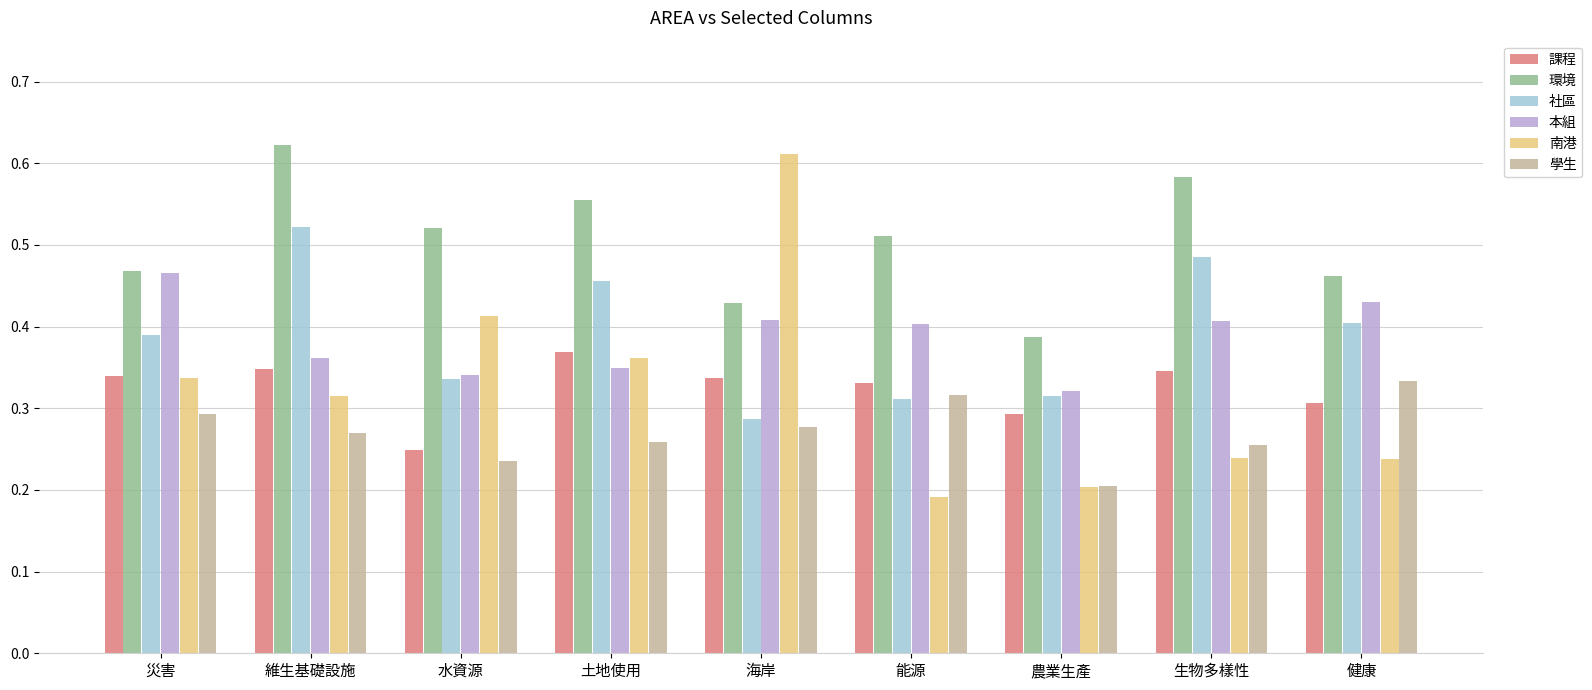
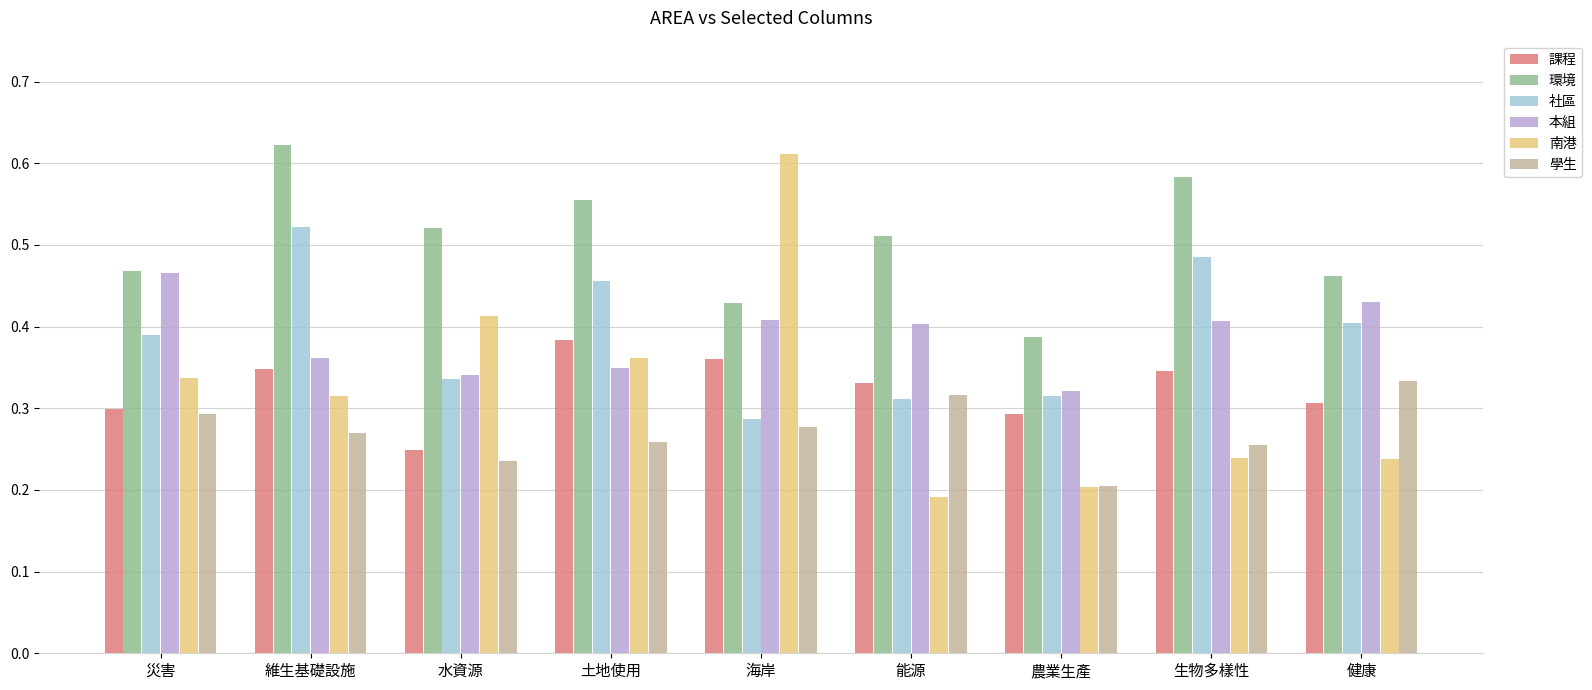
  {
    "課程": {
-     "災害": 0.34,
+     "災害": 0.30,
      "維生基礎設施": 0.35,
      "水資源": 0.25,
-     "土地使用": 0.37,
-     "海岸": 0.34,
+     "土地使用": 0.38,
+     "海岸": 0.36,
      "能源": 0.33,
      "農業生產": 0.29,
      "生物多樣性": 0.35,
      "健康": 0.31
    }
  }
